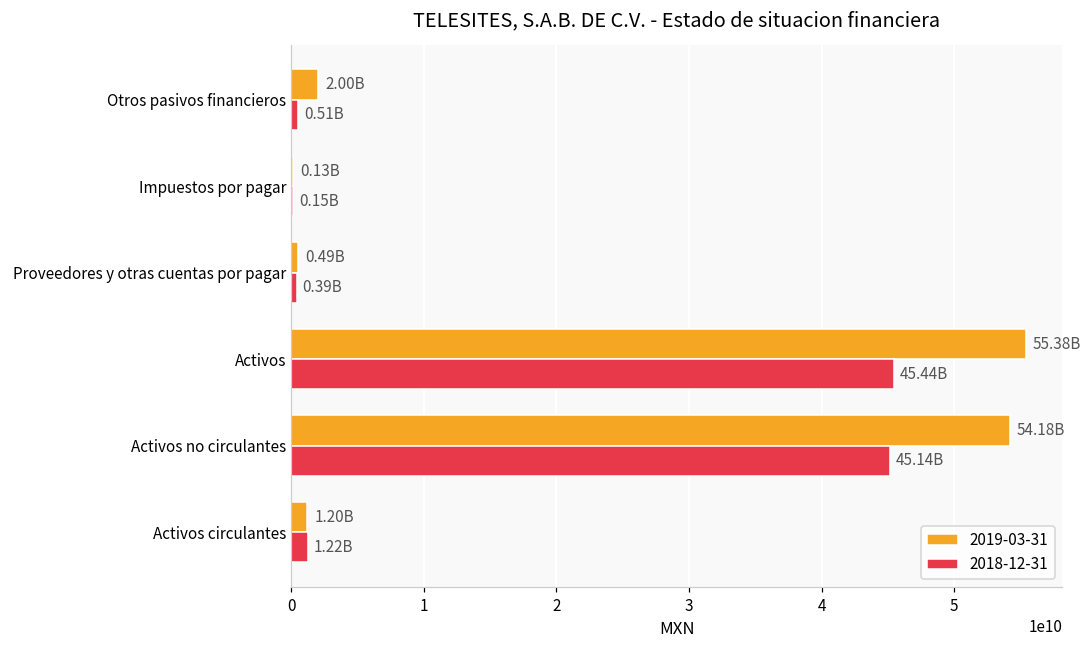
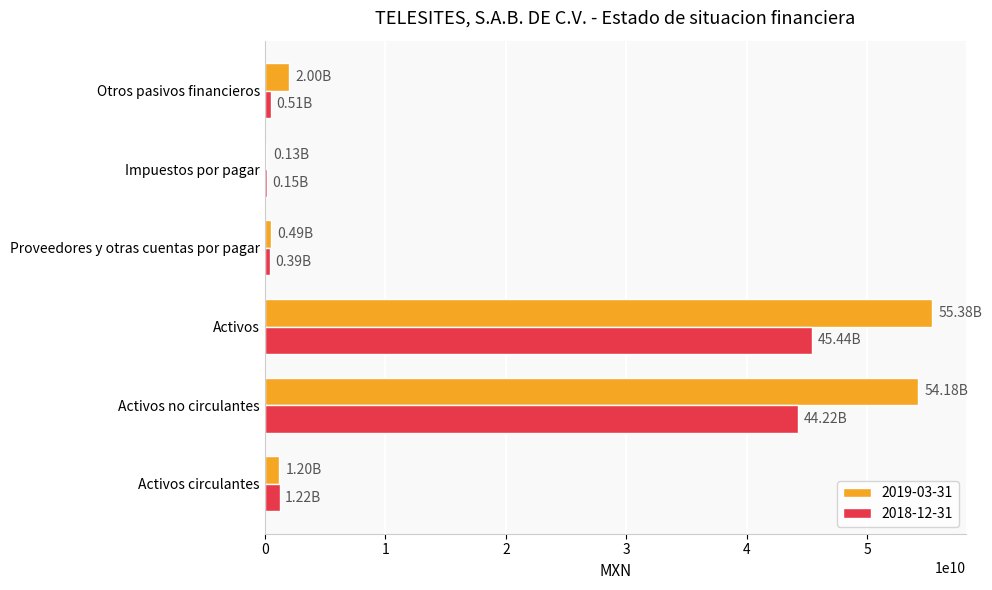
  {
    "2019-03-31": {
      "Otros pasivos financieros": "2.00B",
      "Impuestos por pagar": "0.13B",
      "Proveedores y otras cuentas por pagar": "0.49B",
      "Activos": "55.38B",
      "Activos no circulantes": "54.18B",
      "Activos circulantes": "1.20B"
    },
    "2018-12-31": {
      "Otros pasivos financieros": "0.51B",
      "Impuestos por pagar": "0.15B",
      "Proveedores y otras cuentas por pagar": "0.39B",
      "Activos": "45.44B",
-     "Activos no circulantes": "45.14B",
+     "Activos no circulantes": "44.22B",
      "Activos circulantes": "1.22B"
    }
  }
